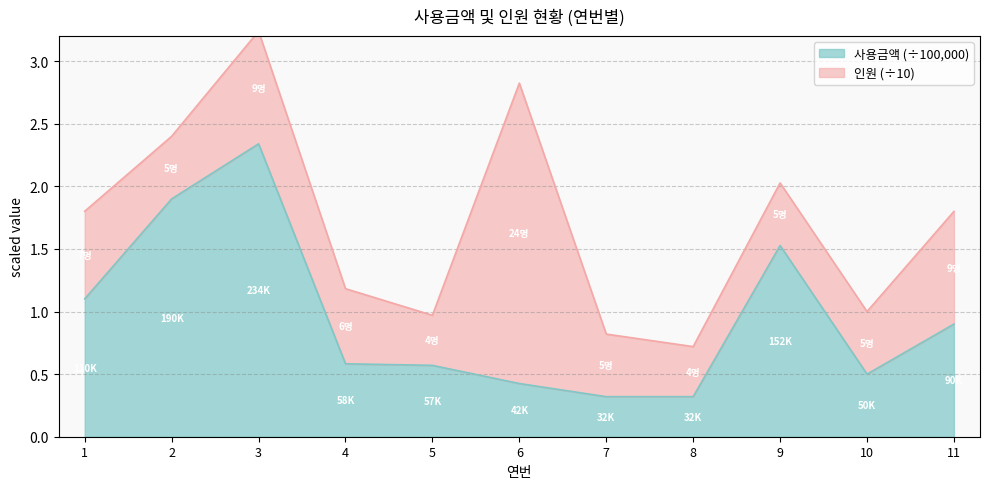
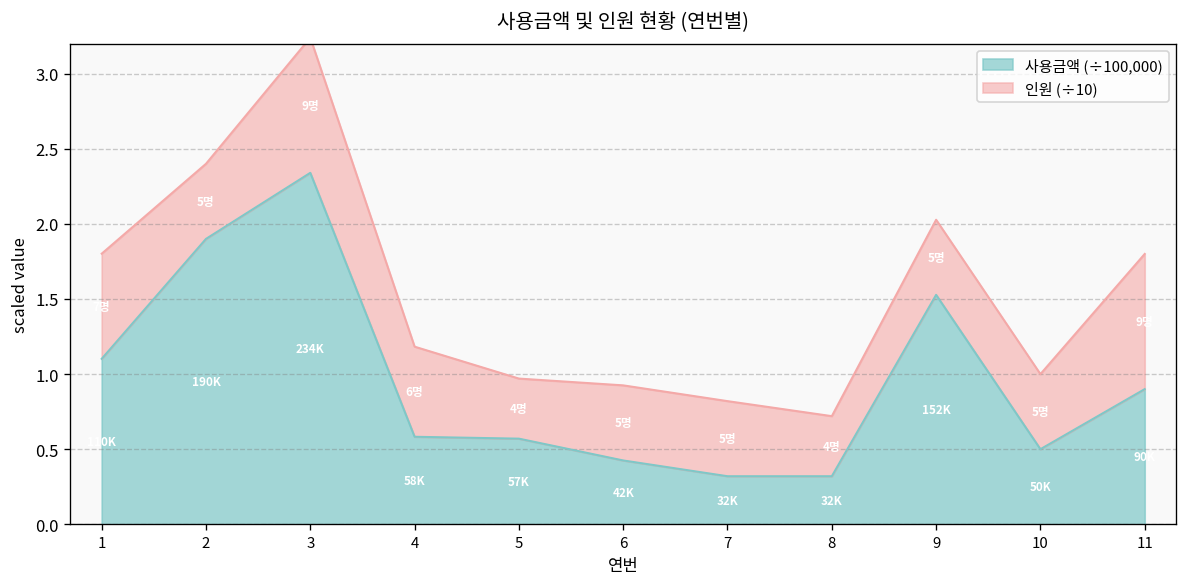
  {
    "사용금액 (÷100,000)": {
      "6": "42K",
      "7": "32K",
      "8": "32K"
    },
    "인원 (÷10)": {
-     "6": "24명"
+     "6": "5명"
    }
  }
